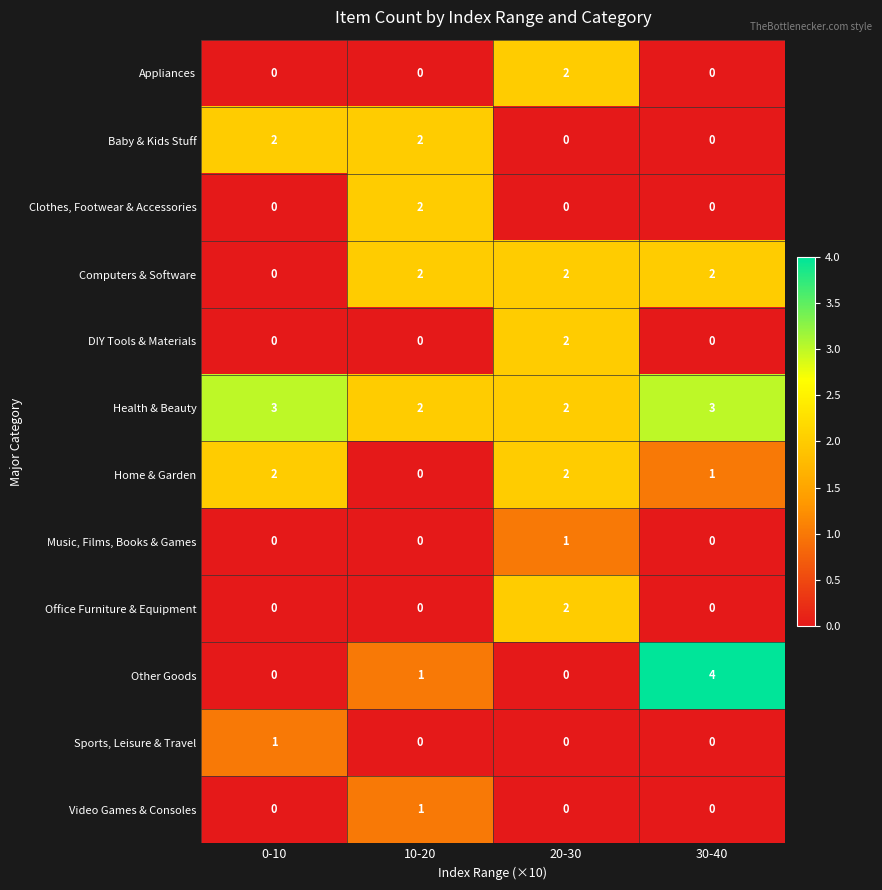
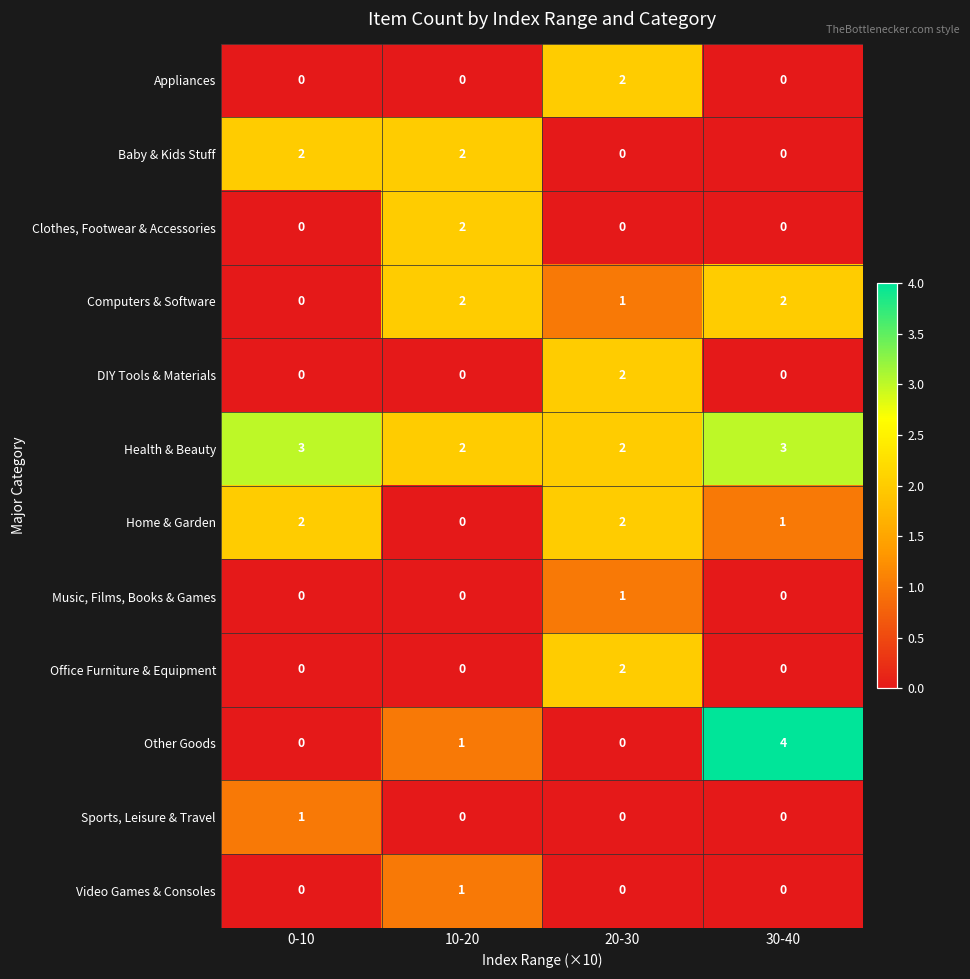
  {
    "Appliances": {
      "0-10": 0,
      "10-20": 0,
      "20-30": 2,
      "30-40": 0
    },
    "Baby & Kids Stuff": {
      "0-10": 2,
      "10-20": 2,
      "20-30": 0,
      "30-40": 0
    },
    "Clothes, Footwear & Accessories": {
      "0-10": 0,
      "10-20": 2,
      "20-30": 0,
      "30-40": 0
    },
    "Computers & Software": {
      "0-10": 0,
      "10-20": 2,
-     "20-30": 2,
+     "20-30": 1,
      "30-40": 2
    },
    "DIY Tools & Materials": {
      "0-10": 0,
      "10-20": 0,
      "20-30": 2,
      "30-40": 0
    },
    "Health & Beauty": {
      "0-10": 3,
      "10-20": 2,
      "20-30": 2,
      "30-40": 3
    },
    "Home & Garden": {
      "0-10": 2,
      "10-20": 0,
      "20-30": 2,
      "30-40": 1
    },
    "Music, Films, Books & Games": {
      "0-10": 0,
      "10-20": 0,
      "20-30": 1,
      "30-40": 0
    },
    "Office Furniture & Equipment": {
      "0-10": 0,
      "10-20": 0,
      "20-30": 2,
      "30-40": 0
    },
    "Other Goods": {
      "0-10": 0,
      "10-20": 1,
      "20-30": 0,
      "30-40": 4
    },
    "Sports, Leisure & Travel": {
      "0-10": 1,
      "10-20": 0,
      "20-30": 0,
      "30-40": 0
    },
    "Video Games & Consoles": {
      "0-10": 0,
      "10-20": 1,
      "20-30": 0,
      "30-40": 0
    }
  }
